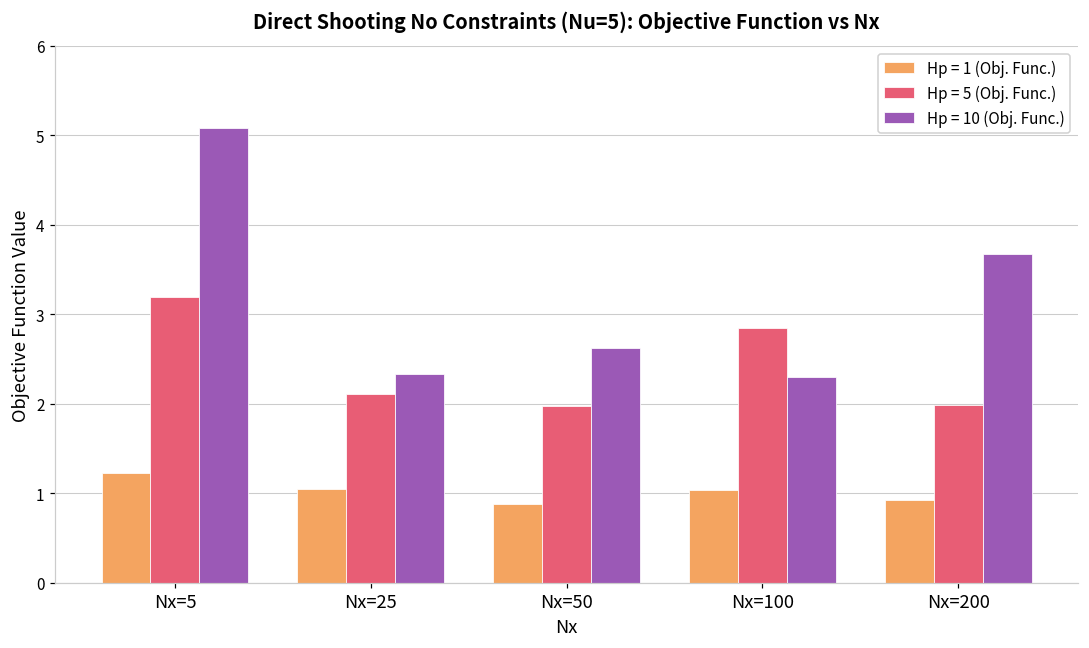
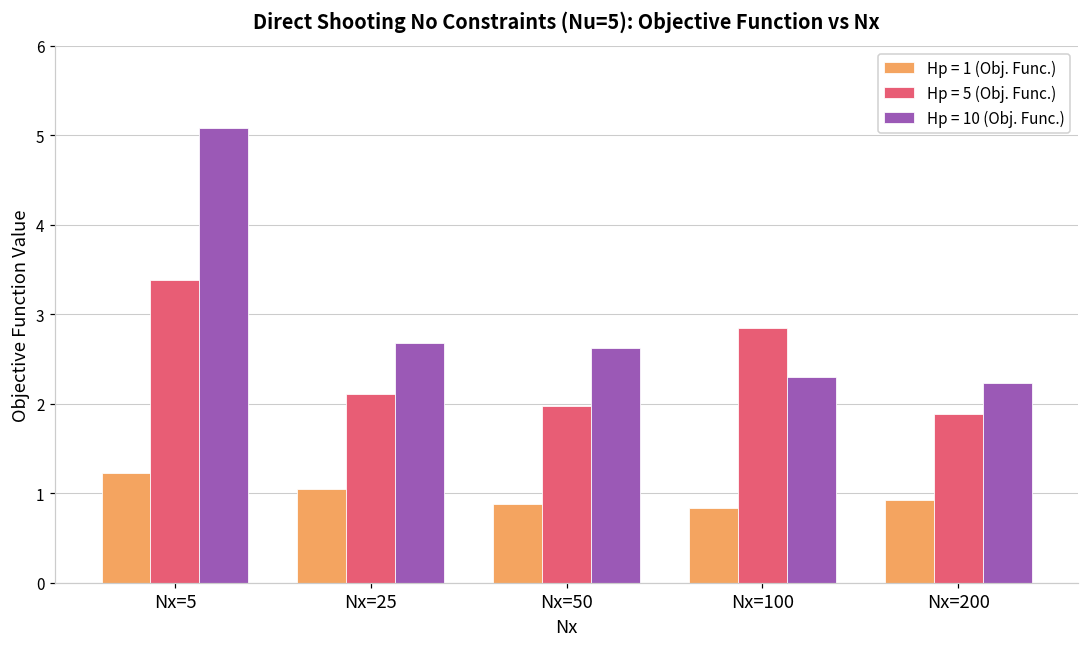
  {
    "Hp = 1 (Obj. Func.)": {
      "Nx=5": 1.2,
      "Nx=25": 1.0,
      "Nx=50": 0.9,
-     "Nx=100": 1.0,
+     "Nx=100": 0.8,
      "Nx=200": 0.9
    },
    "Hp = 5 (Obj. Func.)": {
-     "Nx=5": 3.2,
+     "Nx=5": 3.4,
      "Nx=25": 2.1,
      "Nx=50": 2.0,
      "Nx=100": 2.8,
-     "Nx=200": 2.0
+     "Nx=200": 1.9
    },
    "Hp = 10 (Obj. Func.)": {
      "Nx=5": 5.1,
-     "Nx=25": 2.3,
+     "Nx=25": 2.7,
      "Nx=50": 2.6,
      "Nx=100": 2.3,
-     "Nx=200": 3.7
+     "Nx=200": 2.2
    }
  }
